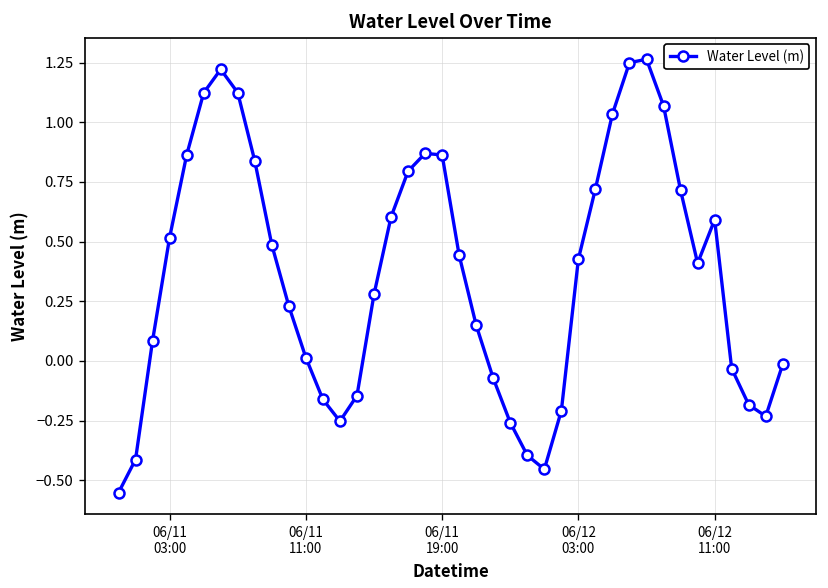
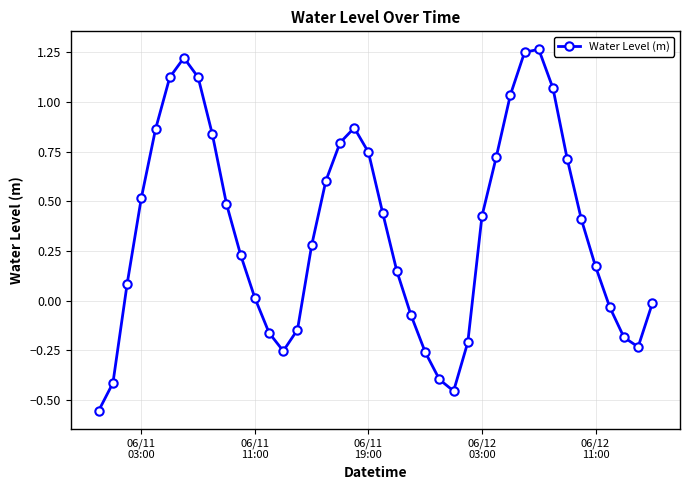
  {
    "06/11 03:00": 0.52,
    "06/11 11:00": 0.01,
-   "06/11 19:00": 0.86,
+   "06/11 19:00": 0.75,
    "06/12 03:00": 0.43,
-   "06/12 11:00": 0.59
+   "06/12 11:00": 0.17
  }
